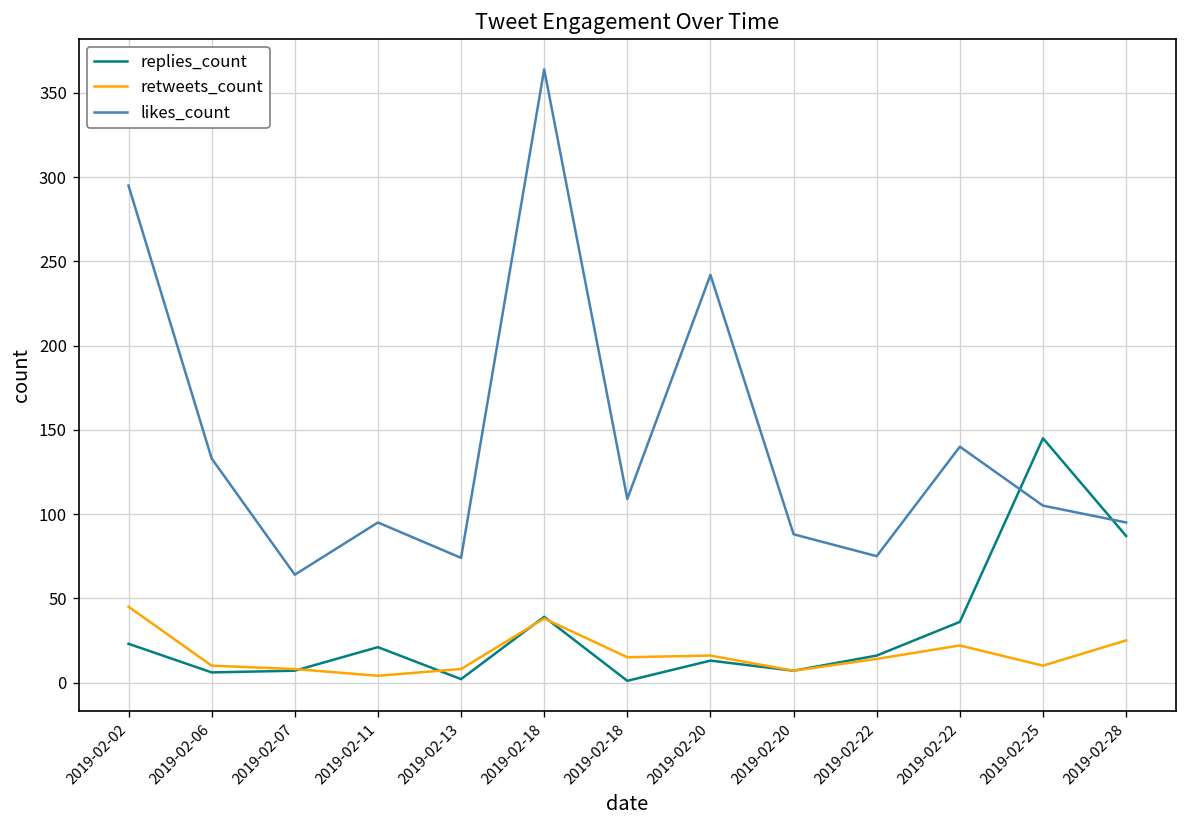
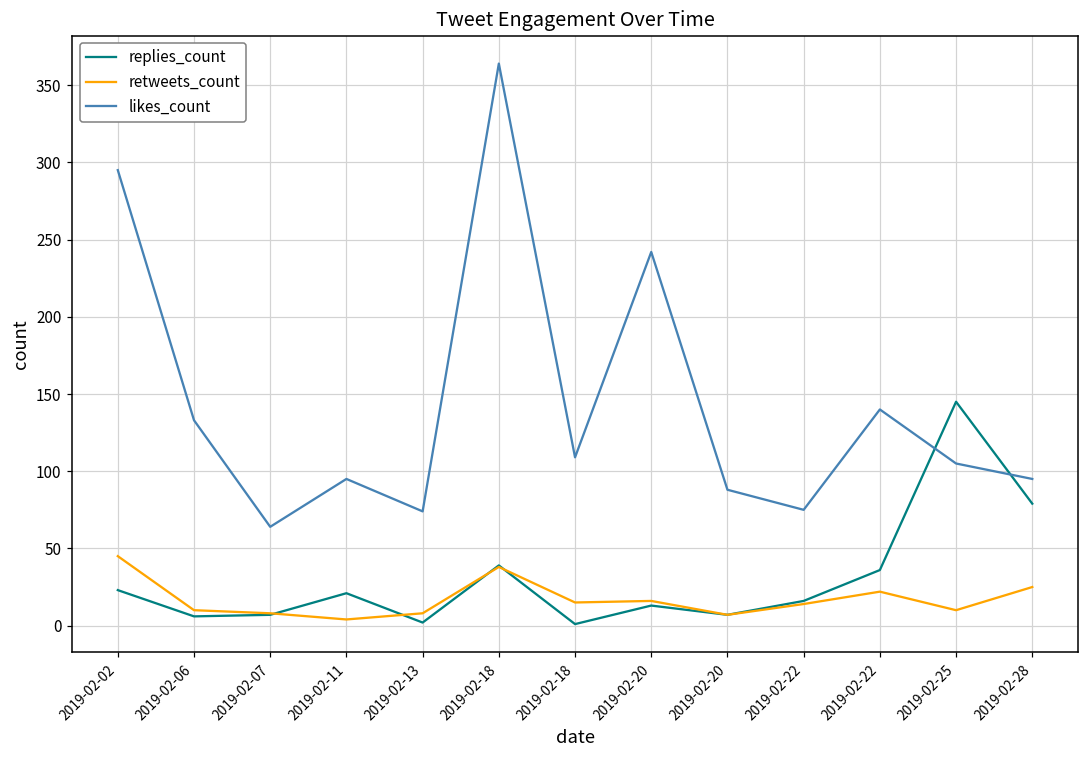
  {
    "replies_count": {
      "2019-02-02": 23,
      "2019-02-06": 6,
      "2019-02-11": 21,
      "2019-02-13": 2,
      "2019-02-25": 145,
-     "2019-02-28": 87
+     "2019-02-28": 79
    },
    "retweets_count": {
      "2019-02-02": 45,
      "2019-02-06": 10,
      "2019-02-11": 4,
      "2019-02-13": 8,
      "2019-02-25": 10,
      "2019-02-28": 25
    },
    "likes_count": {
      "2019-02-02": 295,
      "2019-02-06": 133,
      "2019-02-07": 64,
      "2019-02-11": 95,
      "2019-02-13": 74,
      "2019-02-25": 105,
      "2019-02-28": 95
    }
  }
